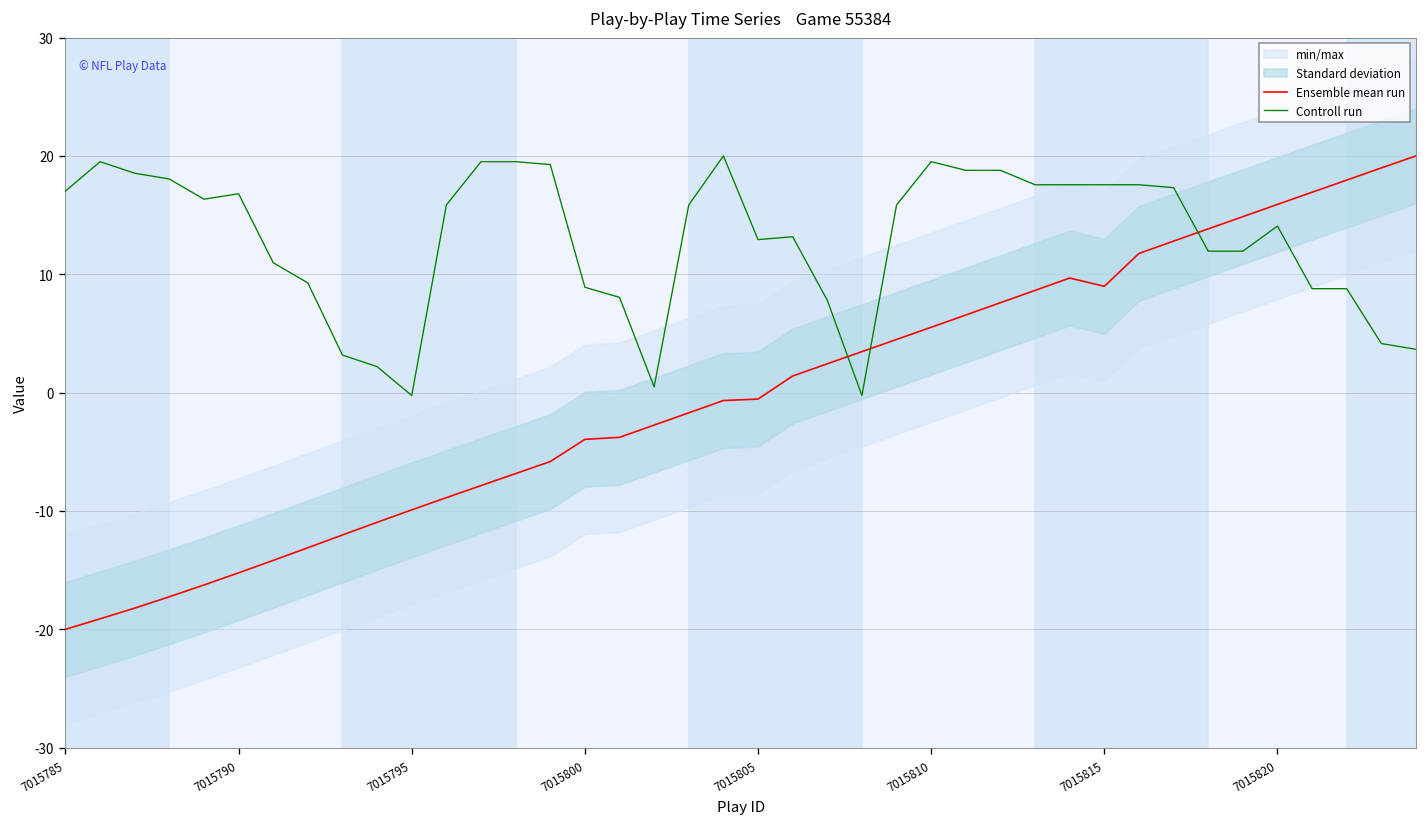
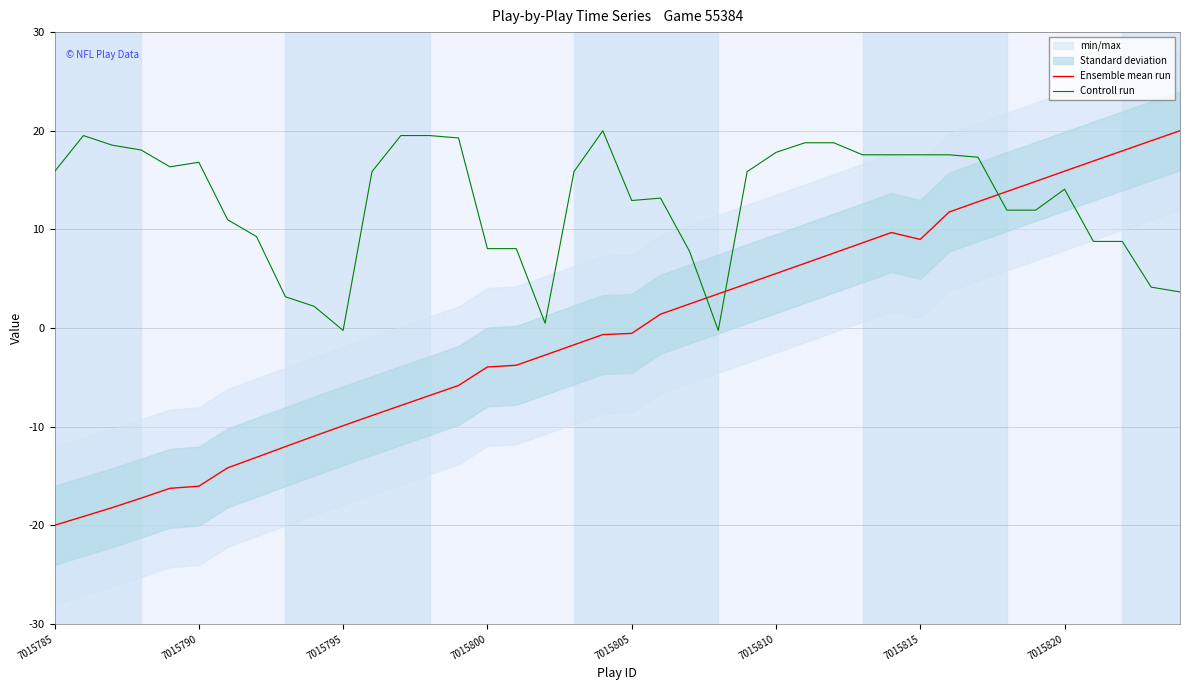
  {
    "Ensemble mean run": {
      "7015785": -20,
-     "7015790": -15,
+     "7015790": -16,
      "7015795": -10,
      "7015800": -4,
      "7015805": -1,
      "7015810": 6,
      "7015815": 9,
      "7015820": 16
    },
    "Controll run": {
-     "7015785": 17,
+     "7015785": 16,
      "7015790": 17,
      "7015795": 0,
-     "7015800": 9,
+     "7015800": 8,
      "7015805": 13,
-     "7015810": 20,
+     "7015810": 18,
      "7015815": 18,
      "7015820": 14
    }
  }
